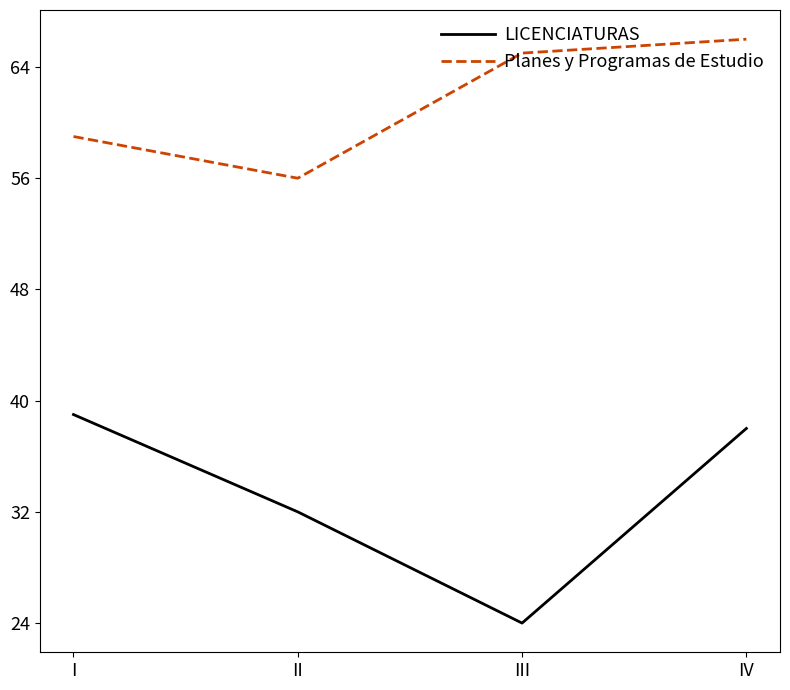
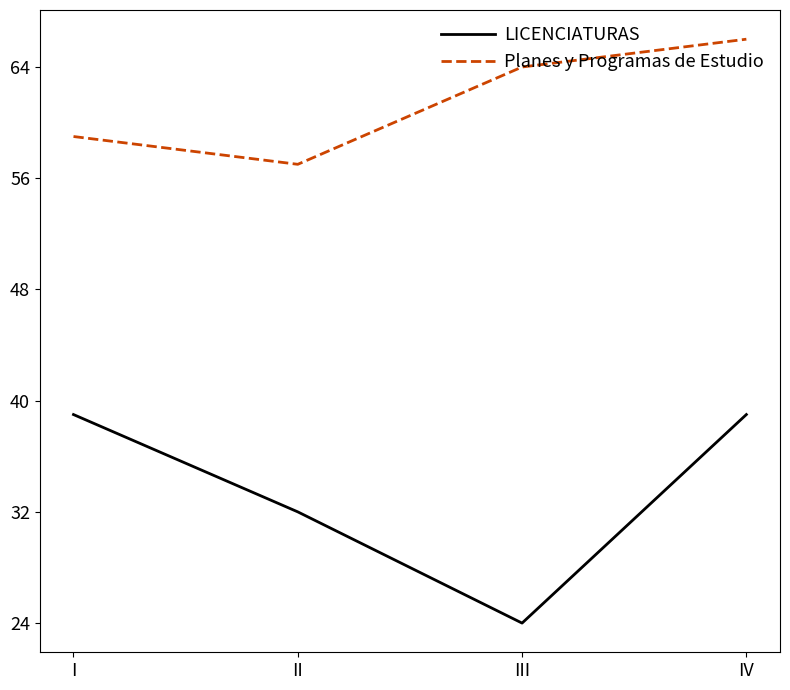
  {
    "LICENCIATURAS": {
      "I": 39,
      "II": 32,
      "III": 24,
-     "IV": 38
+     "IV": 39
    },
    "Planes y Programas de Estudio": {
      "I": 59,
-     "II": 56,
-     "III": 65,
+     "II": 57,
+     "III": 64,
      "IV": 66
    }
  }
